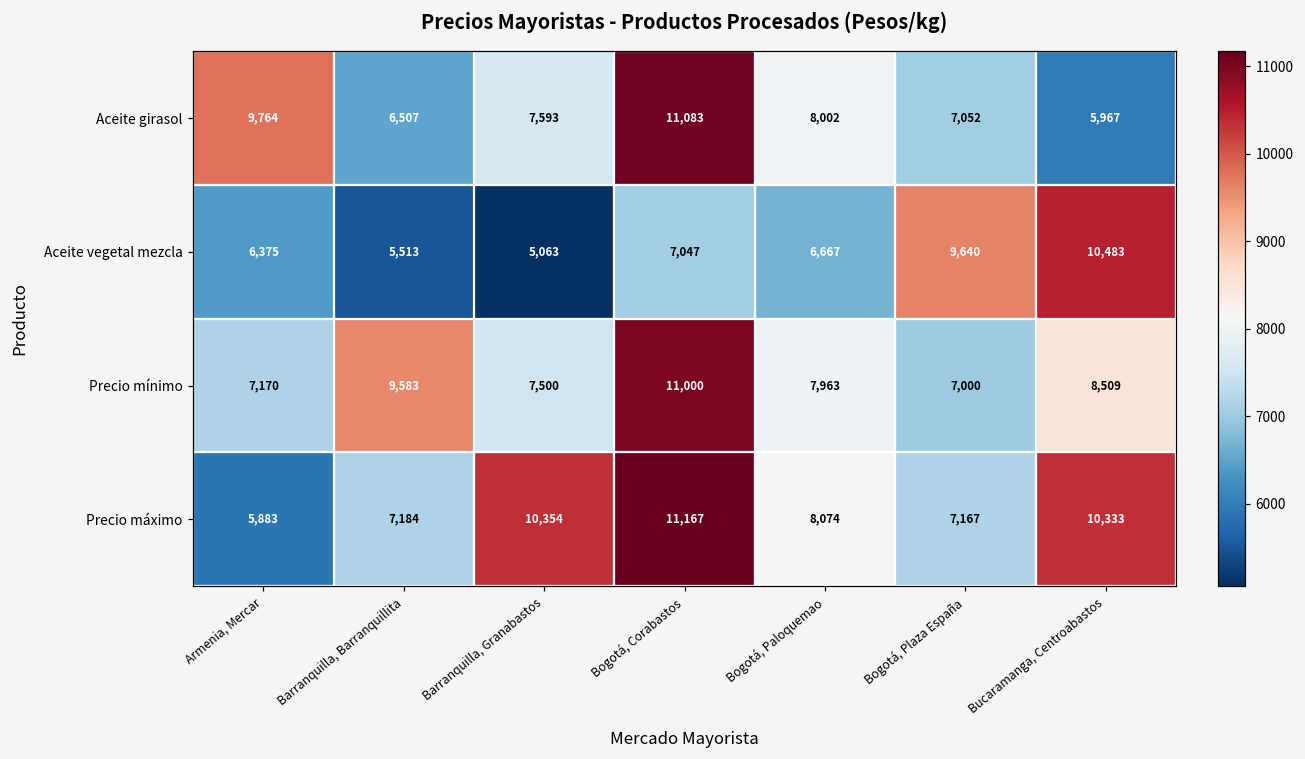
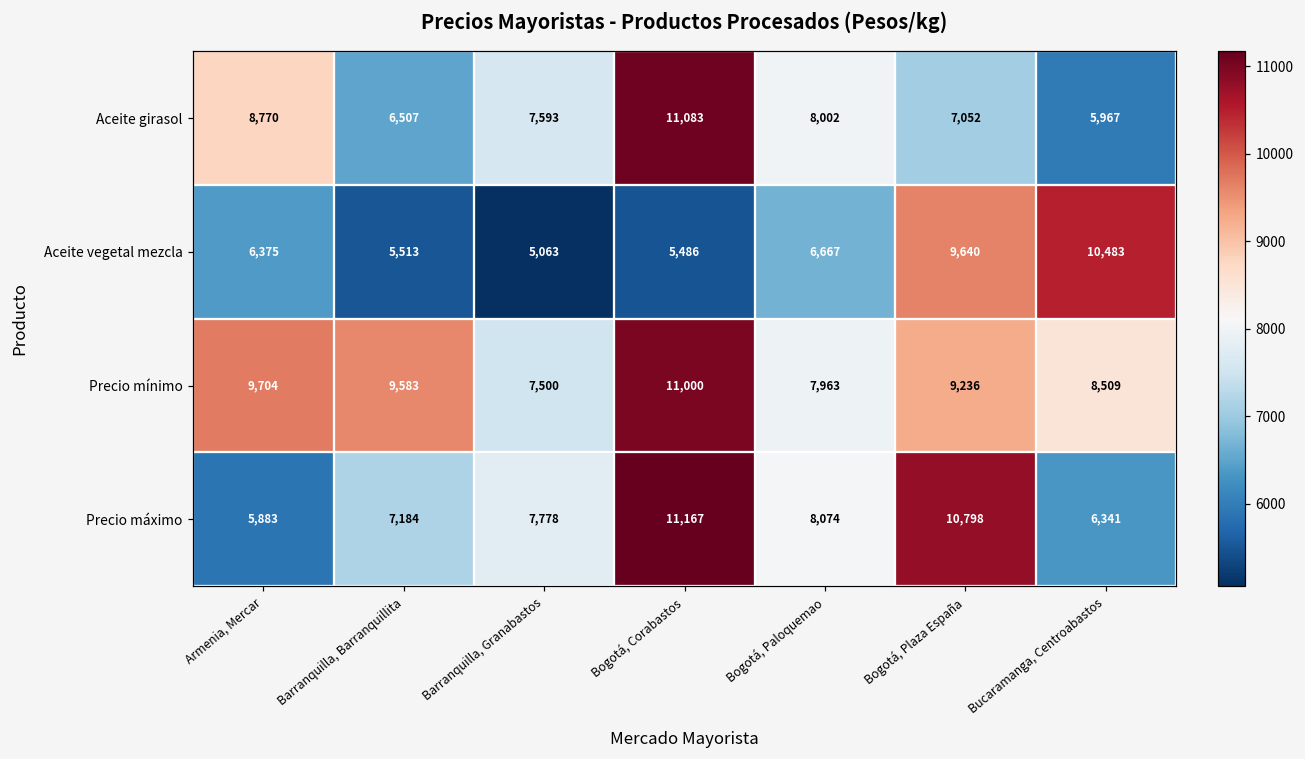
  {
    "Aceite girasol": {
-     "Armenia, Mercar": "9,764",
+     "Armenia, Mercar": "8,770",
      "Barranquilla, Barranquillita": "6,507",
      "Barranquilla, Granabastos": "7,593",
      "Bogotá, Corabastos": "11,083",
      "Bogotá, Paloquemao": "8,002",
      "Bogotá, Plaza España": "7,052",
      "Bucaramanga, Centroabastos": "5,967"
    },
    "Aceite vegetal mezcla": {
      "Armenia, Mercar": "6,375",
      "Barranquilla, Barranquillita": "5,513",
      "Barranquilla, Granabastos": "5,063",
-     "Bogotá, Corabastos": "7,047",
+     "Bogotá, Corabastos": "5,486",
      "Bogotá, Paloquemao": "6,667",
      "Bogotá, Plaza España": "9,640",
      "Bucaramanga, Centroabastos": "10,483"
    },
    "Precio mínimo": {
-     "Armenia, Mercar": "7,170",
+     "Armenia, Mercar": "9,704",
      "Barranquilla, Barranquillita": "9,583",
      "Barranquilla, Granabastos": "7,500",
      "Bogotá, Corabastos": "11,000",
      "Bogotá, Paloquemao": "7,963",
-     "Bogotá, Plaza España": "7,000",
+     "Bogotá, Plaza España": "9,236",
      "Bucaramanga, Centroabastos": "8,509"
    },
    "Precio máximo": {
      "Armenia, Mercar": "5,883",
      "Barranquilla, Barranquillita": "7,184",
-     "Barranquilla, Granabastos": "10,354",
+     "Barranquilla, Granabastos": "7,778",
      "Bogotá, Corabastos": "11,167",
      "Bogotá, Paloquemao": "8,074",
-     "Bogotá, Plaza España": "7,167",
-     "Bucaramanga, Centroabastos": "10,333"
+     "Bogotá, Plaza España": "10,798",
+     "Bucaramanga, Centroabastos": "6,341"
    }
  }
